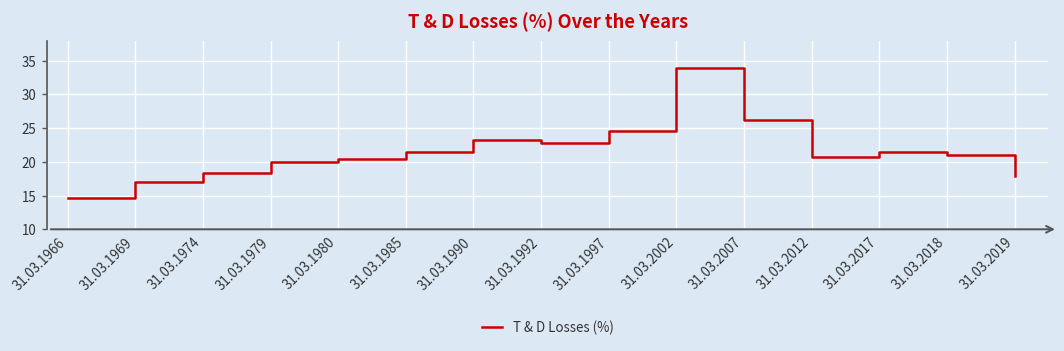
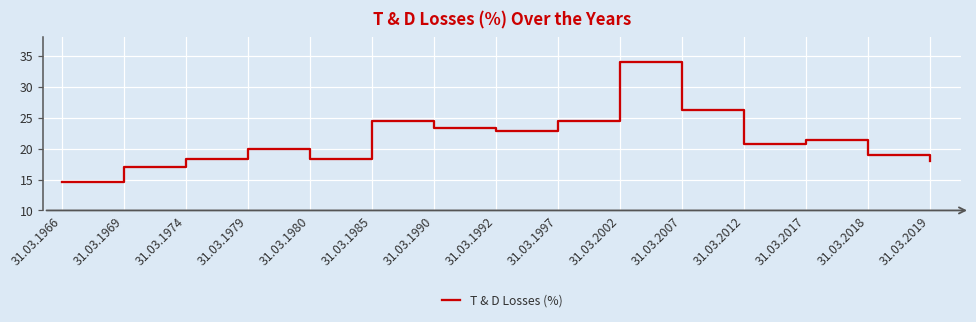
  {
    "31.03.1966": 15,
    "31.03.1969": 17,
    "31.03.1974": 18,
    "31.03.1979": 20,
-   "31.03.1980": 20,
-   "31.03.1985": 21,
+   "31.03.1980": 18,
+   "31.03.1985": 25,
    "31.03.1990": 23,
    "31.03.1992": 23,
    "31.03.1997": 25,
    "31.03.2002": 34,
    "31.03.2007": 26,
    "31.03.2012": 21,
    "31.03.2017": 21,
-   "31.03.2018": 21,
+   "31.03.2018": 19,
    "31.03.2019": 18
  }
